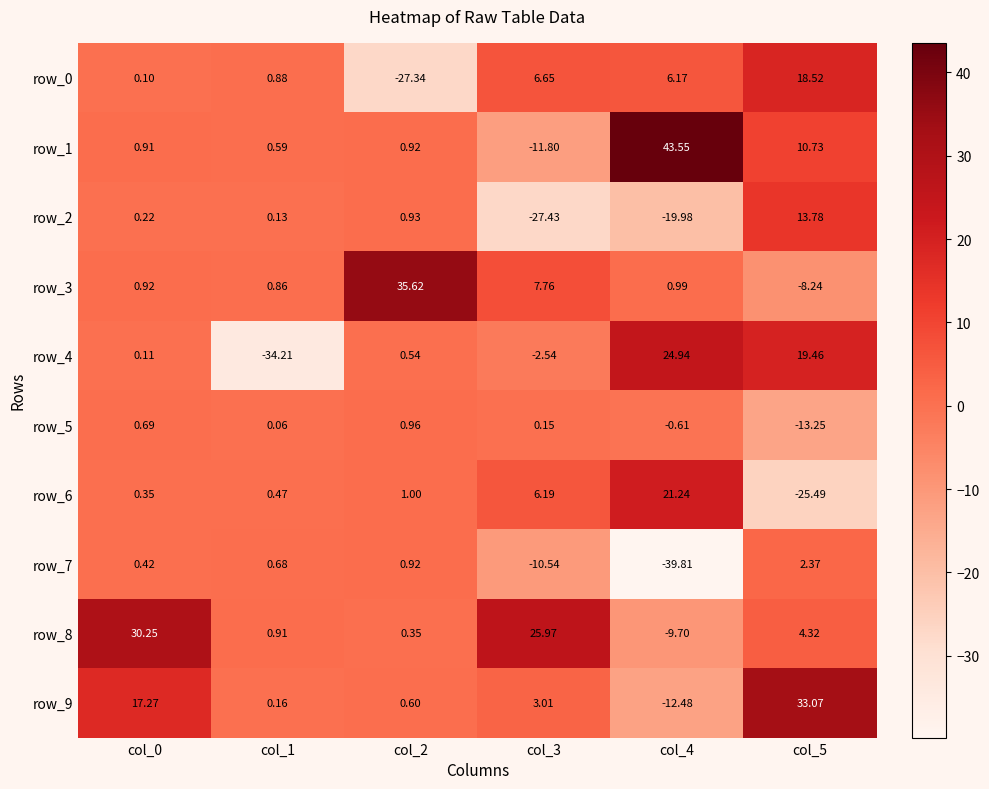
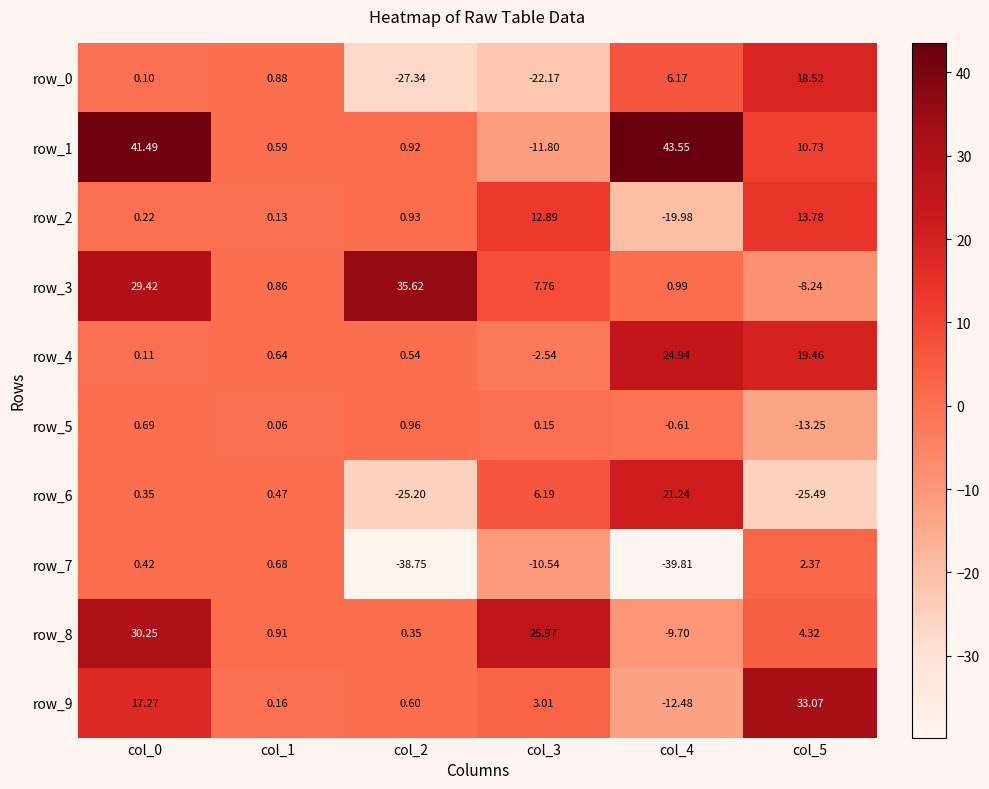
  {
    "row_0": {
      "col_0": 0.10,
      "col_1": 0.88,
      "col_2": -27.34,
-     "col_3": 6.65,
+     "col_3": -22.17,
      "col_4": 6.17,
      "col_5": 18.52
    },
    "row_1": {
-     "col_0": 0.91,
+     "col_0": 41.49,
      "col_1": 0.59,
      "col_2": 0.92,
      "col_3": -11.80,
      "col_4": 43.55,
      "col_5": 10.73
    },
    "row_2": {
      "col_0": 0.22,
      "col_1": 0.13,
      "col_2": 0.93,
-     "col_3": -27.43,
+     "col_3": 12.89,
      "col_4": -19.98,
      "col_5": 13.78
    },
    "row_3": {
-     "col_0": 0.92,
+     "col_0": 29.42,
      "col_1": 0.86,
      "col_2": 35.62,
      "col_3": 7.76,
      "col_4": 0.99,
      "col_5": -8.24
    },
    "row_4": {
      "col_0": 0.11,
-     "col_1": -34.21,
+     "col_1": 0.64,
      "col_2": 0.54,
      "col_3": -2.54,
      "col_4": 24.94,
      "col_5": 19.46
    },
    "row_5": {
      "col_0": 0.69,
      "col_1": 0.06,
      "col_2": 0.96,
      "col_3": 0.15,
      "col_4": -0.61,
      "col_5": -13.25
    },
    "row_6": {
      "col_0": 0.35,
      "col_1": 0.47,
-     "col_2": 1.00,
+     "col_2": -25.20,
      "col_3": 6.19,
      "col_4": 21.24,
      "col_5": -25.49
    },
    "row_7": {
      "col_0": 0.42,
      "col_1": 0.68,
-     "col_2": 0.92,
+     "col_2": -38.75,
      "col_3": -10.54,
      "col_4": -39.81,
      "col_5": 2.37
    },
    "row_8": {
      "col_0": 30.25,
      "col_1": 0.91,
      "col_2": 0.35,
      "col_3": 25.97,
      "col_4": -9.70,
      "col_5": 4.32
    },
    "row_9": {
      "col_0": 17.27,
      "col_1": 0.16,
      "col_2": 0.60,
      "col_3": 3.01,
      "col_4": -12.48,
      "col_5": 33.07
    }
  }
